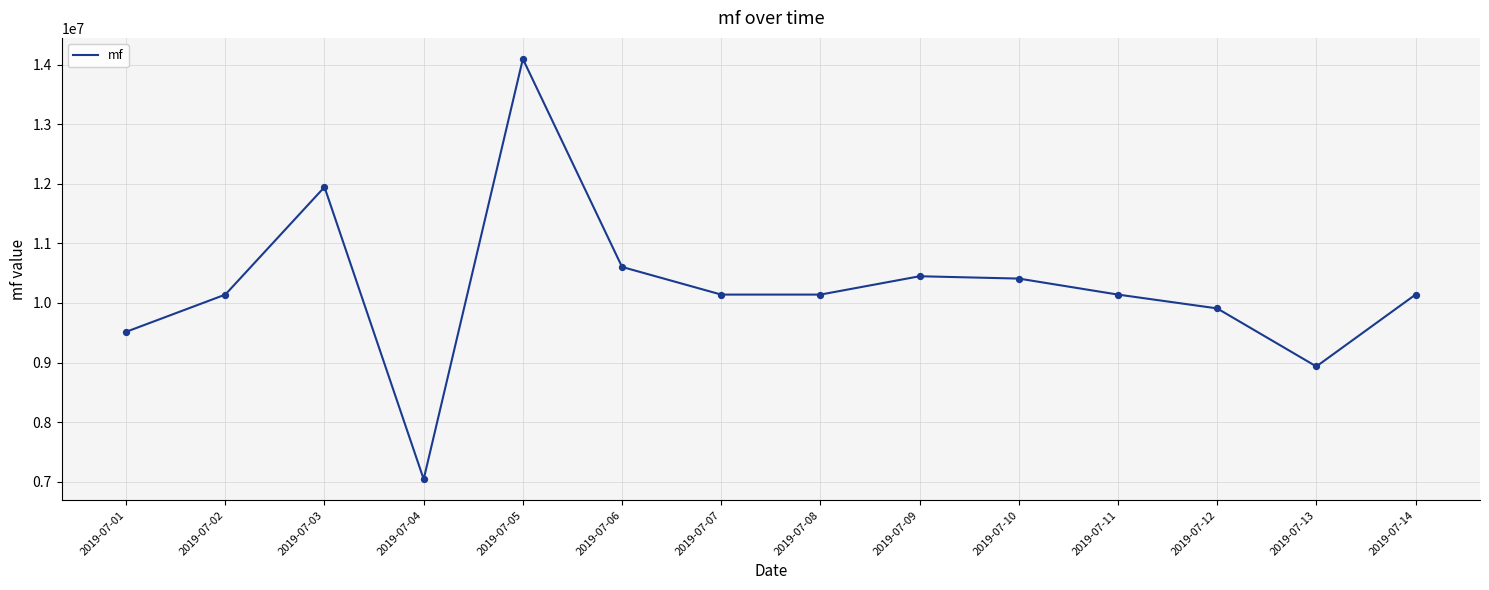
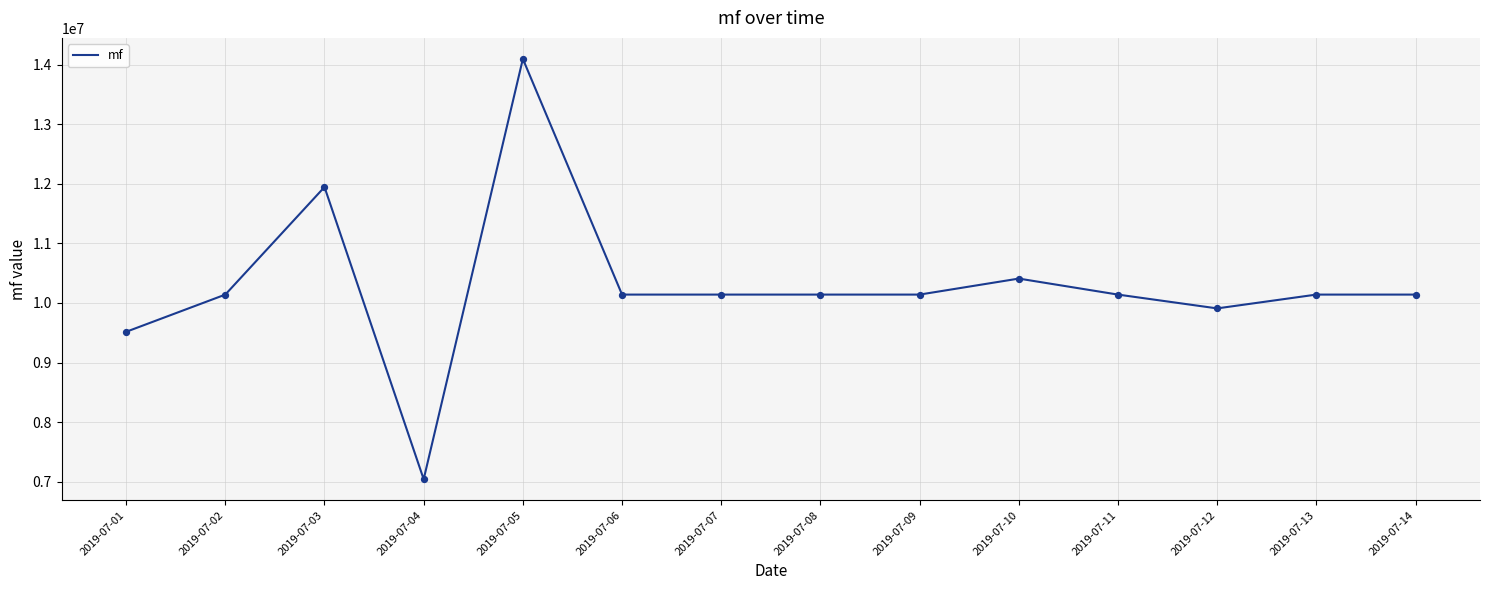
  {
    "2019-07-01": 9500000,
    "2019-07-02": 10100000,
    "2019-07-03": 11900000,
    "2019-07-04": 7000000,
    "2019-07-05": 14100000,
-   "2019-07-06": 10600000,
+   "2019-07-06": 10100000,
    "2019-07-07": 10100000,
    "2019-07-08": 10100000,
-   "2019-07-09": 10400000,
+   "2019-07-09": 10100000,
    "2019-07-10": 10400000,
    "2019-07-11": 10100000,
    "2019-07-12": 9900000,
-   "2019-07-13": 8900000,
+   "2019-07-13": 10100000,
    "2019-07-14": 10100000
  }
